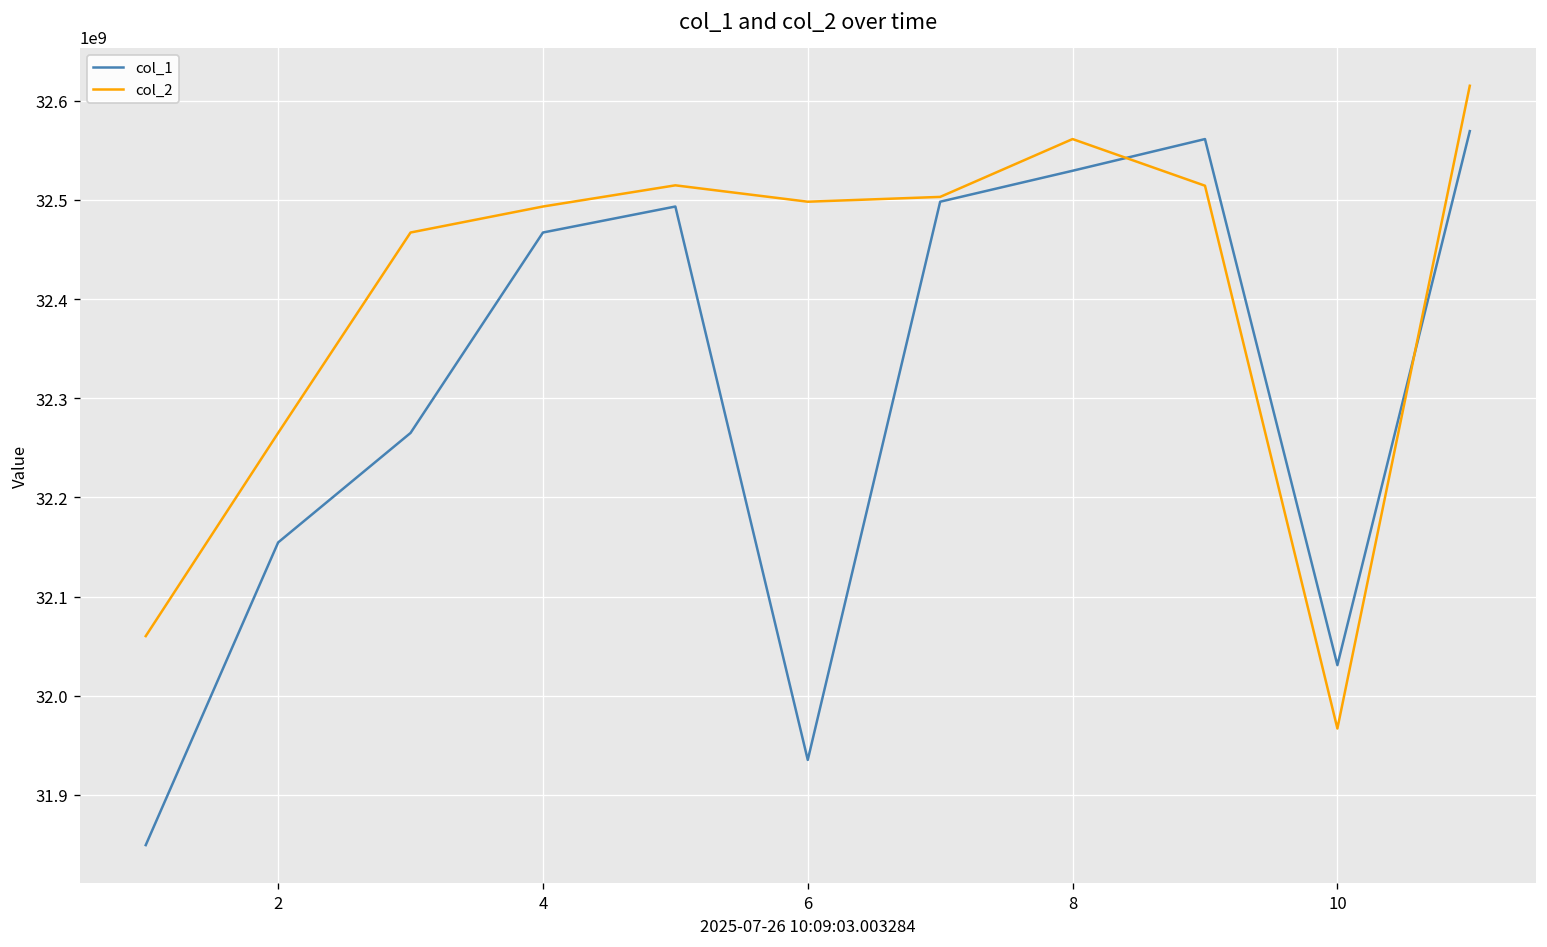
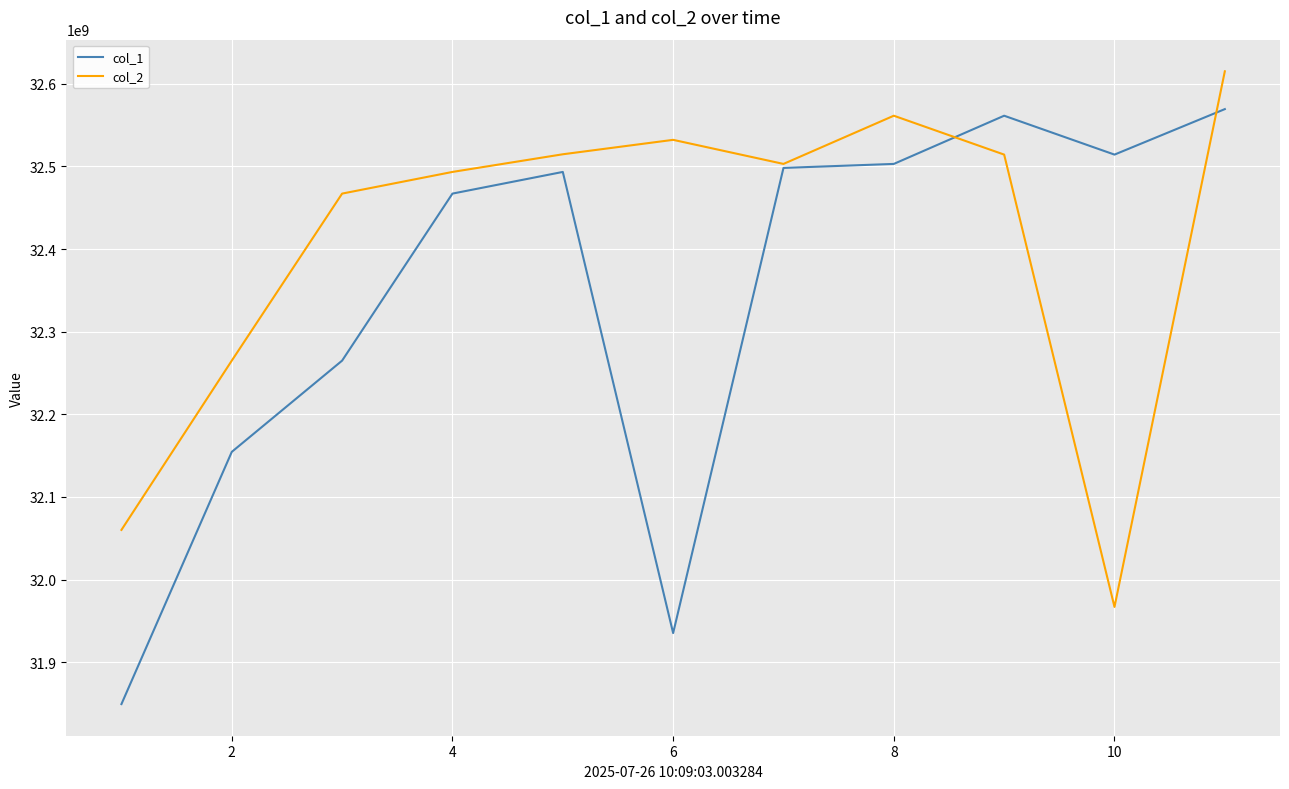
  {
    "col_1": {
      "2": 32150000000,
      "4": 32470000000,
      "6": 31940000000,
-     "8": 32530000000,
-     "10": 32030000000
+     "8": 32500000000,
+     "10": 32510000000
    },
    "col_2": {
      "2": 32270000000,
      "4": 32490000000,
-     "6": 32500000000,
+     "6": 32530000000,
      "8": 32560000000,
      "10": 31970000000
    }
  }
